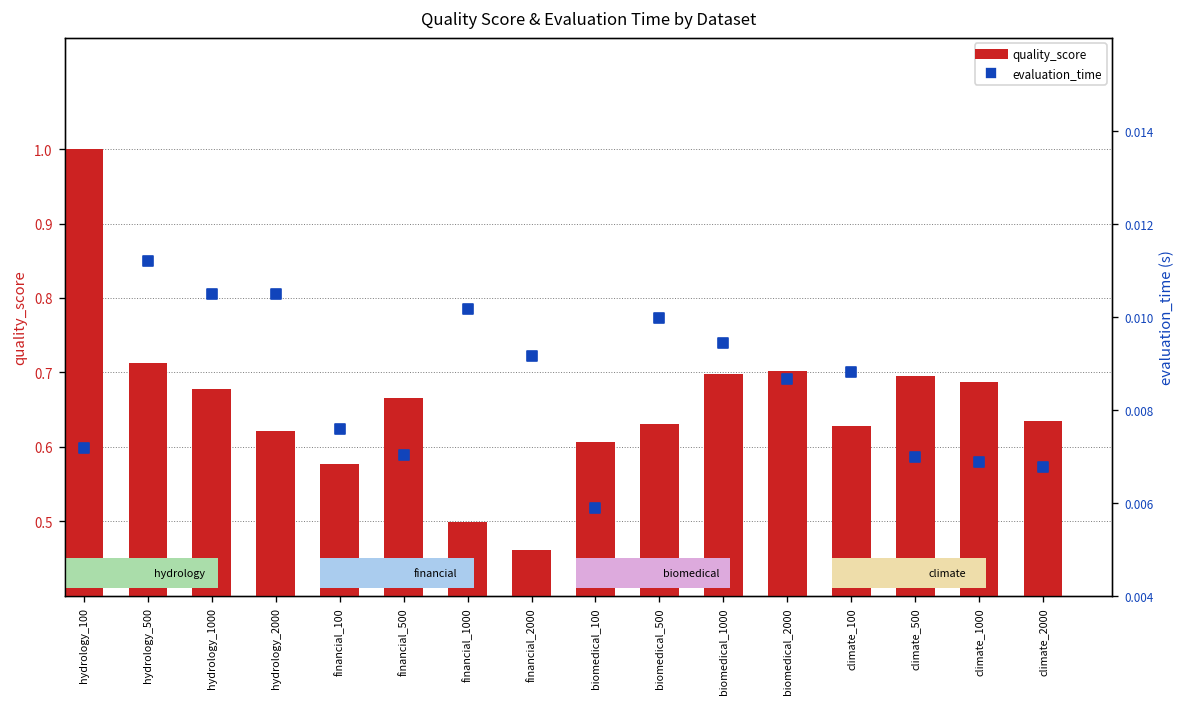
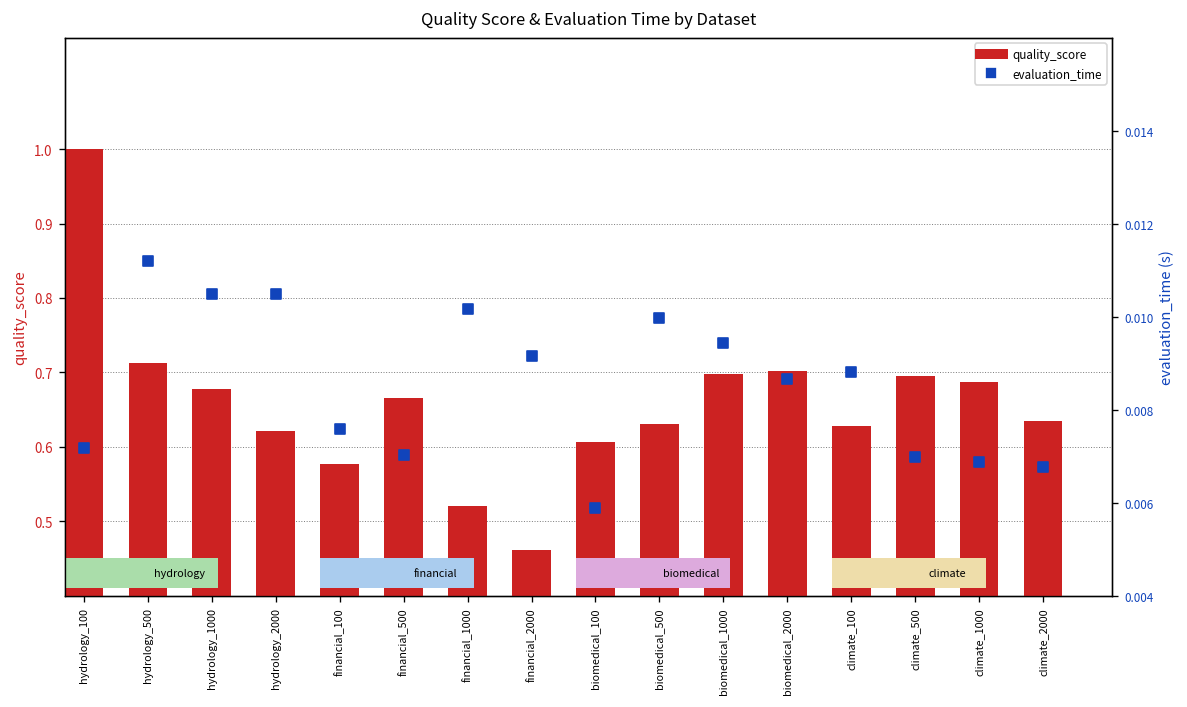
  {
    "quality_score": {
      "hydrology_100": 1.00,
      "hydrology_500": 0.71,
      "hydrology_1000": 0.68,
      "hydrology_2000": 0.62,
      "financial_100": 0.58,
      "financial_500": 0.67,
-     "financial_1000": 0.50,
+     "financial_1000": 0.52,
      "financial_2000": 0.46,
      "biomedical_100": 0.61,
      "biomedical_500": 0.63,
      "biomedical_1000": 0.70,
      "biomedical_2000": 0.70,
      "climate_100": 0.63,
      "climate_500": 0.69,
      "climate_1000": 0.69,
      "climate_2000": 0.63
    }
  }
